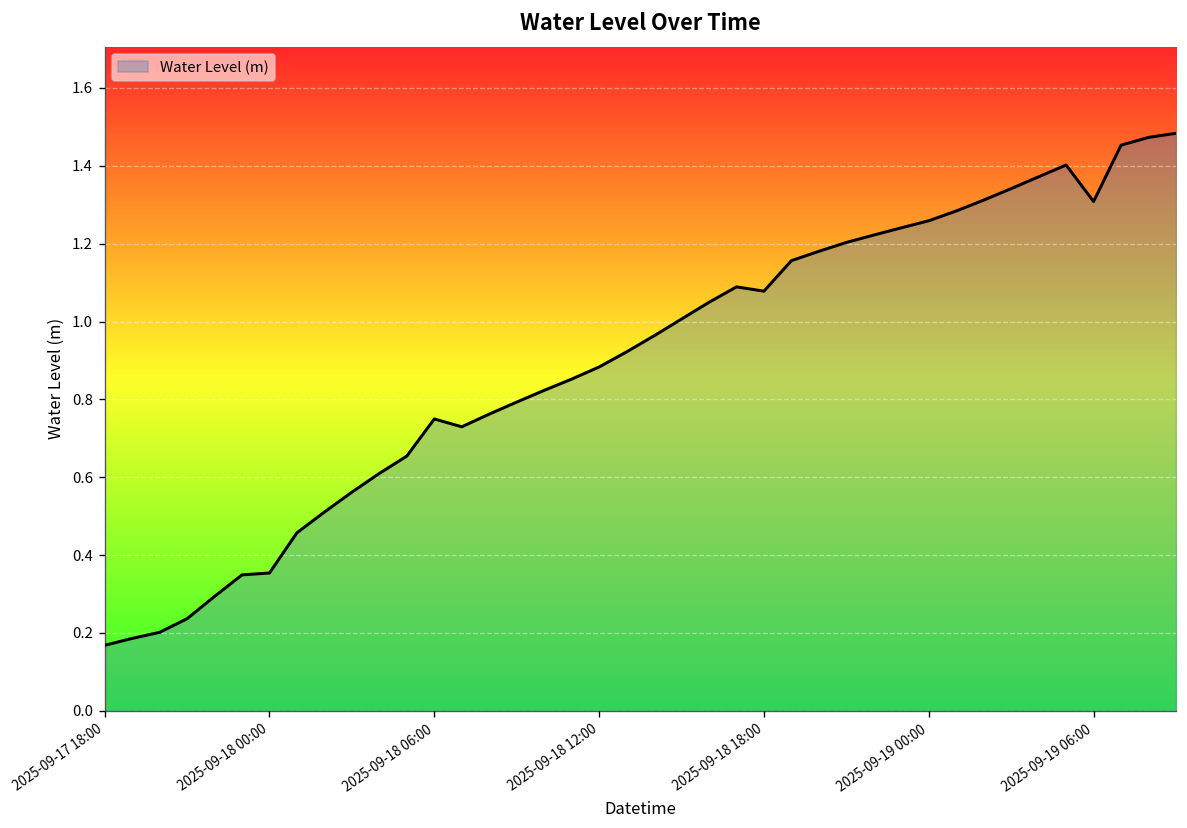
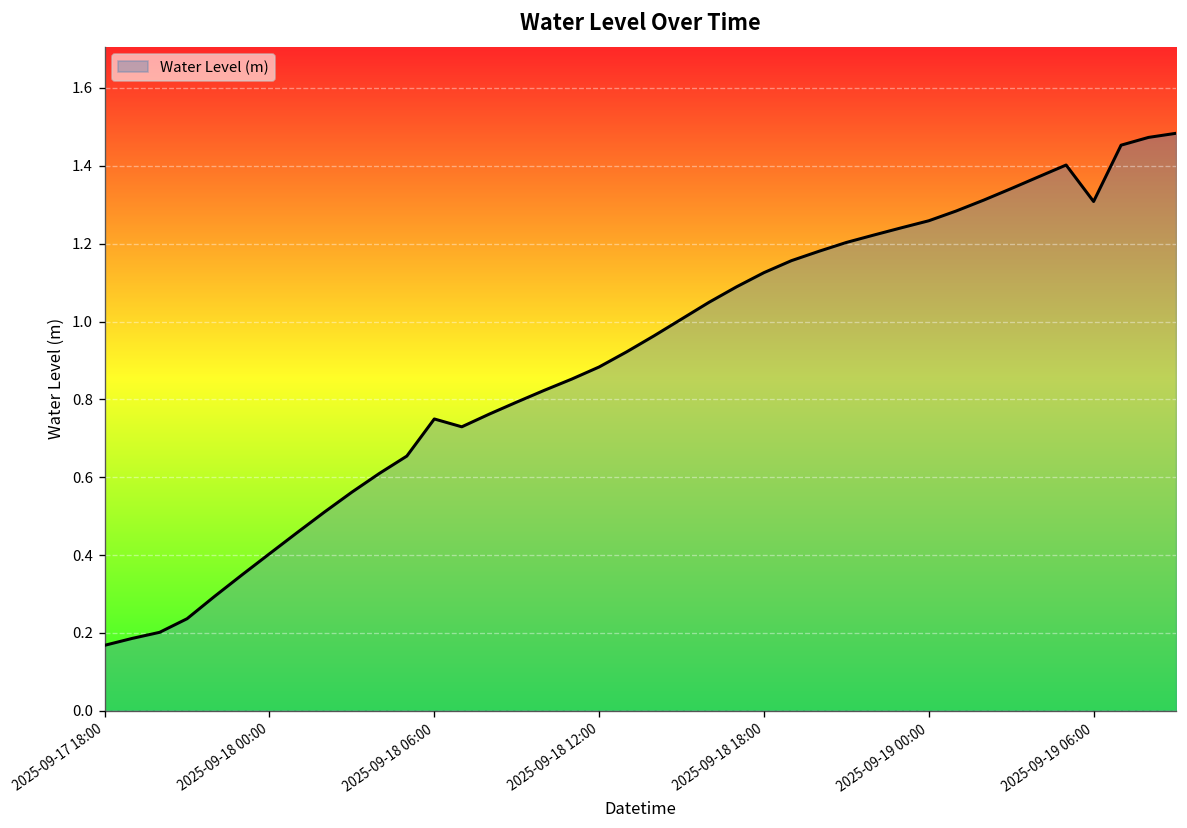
  {
    "2025-09-17 18:00": 0.17,
-   "2025-09-18 00:00": 0.35,
+   "2025-09-18 00:00": 0.40,
    "2025-09-18 06:00": 0.75,
    "2025-09-18 12:00": 0.88,
-   "2025-09-18 18:00": 1.08,
+   "2025-09-18 18:00": 1.13,
    "2025-09-19 00:00": 1.26,
    "2025-09-19 06:00": 1.31
  }
